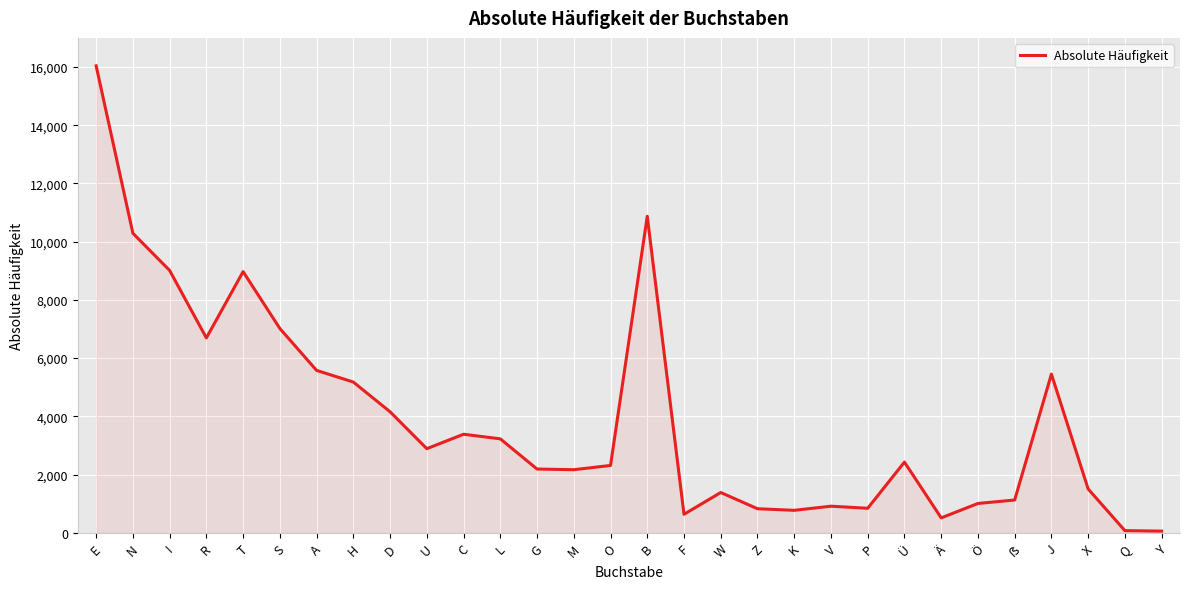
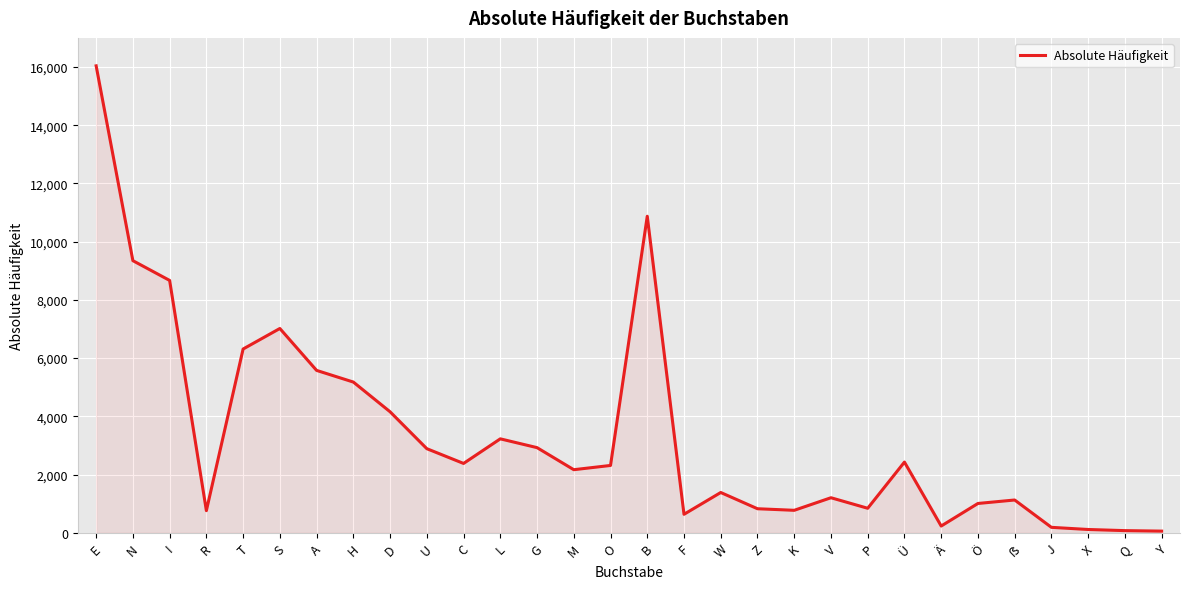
  {
    "E": "16,000",
-   "N": "10,300",
-   "I": "9,000",
-   "R": "6,700",
-   "T": "9,000",
+   "N": "9,300",
+   "I": "8,700",
+   "R": "800",
+   "T": "6,300",
    "S": "7,000",
    "A": "5,600",
    "H": "5,200",
    "D": "4,200",
    "U": "2,900",
-   "C": "3,400",
+   "C": "2,400",
    "L": "3,200",
-   "G": "2,200",
+   "G": "2,900",
    "M": "2,200",
    "O": "2,300",
    "B": "10,900",
    "F": "600",
    "W": "1,400",
    "Z": "800",
    "K": "800",
-   "V": "900",
+   "V": "1,200",
    "P": "800",
    "Ü": "2,400",
-   "Ä": "500",
+   "Ä": "200",
    "Ö": "1,000",
    "ẞ": "1,100",
-   "J": "5,500",
-   "X": "1,500",
+   "J": "200",
+   "X": "100",
    "Q": "100",
    "Y": "100"
  }
